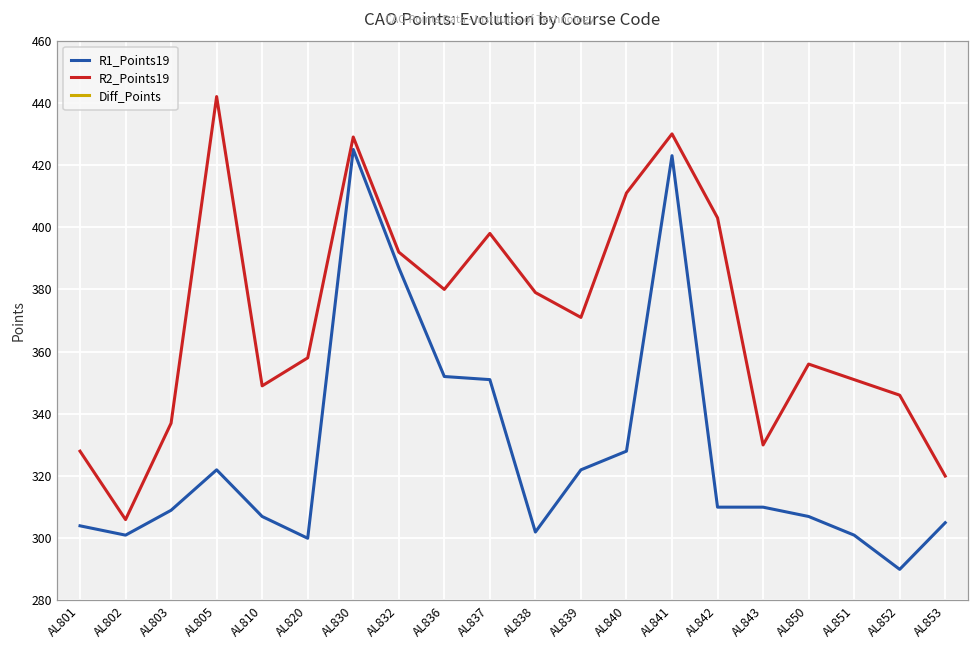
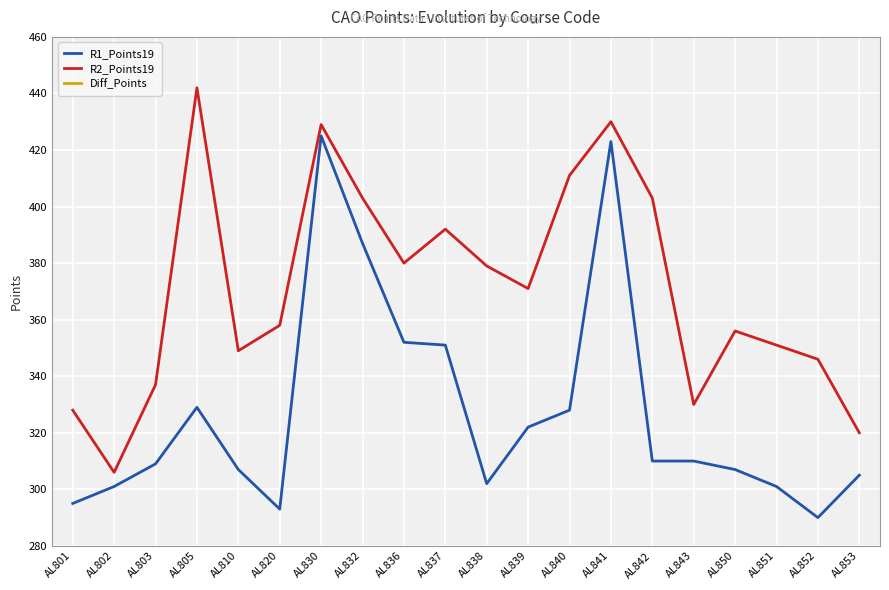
  {
    "R1_Points19": {
-     "AL801": 304,
+     "AL801": 295,
      "AL802": 301,
      "AL803": 309,
-     "AL805": 322,
+     "AL805": 329,
      "AL810": 307,
-     "AL820": 300,
+     "AL820": 293,
      "AL830": 425,
      "AL832": 387,
      "AL836": 352,
      "AL837": 351,
      "AL838": 302,
      "AL839": 322,
      "AL840": 328,
      "AL841": 423,
      "AL842": 310,
      "AL843": 310,
      "AL850": 307,
      "AL851": 301,
      "AL852": 290,
      "AL853": 305
    },
    "R2_Points19": {
      "AL801": 328,
      "AL802": 306,
      "AL803": 337,
      "AL805": 442,
      "AL810": 349,
      "AL820": 358,
      "AL830": 429,
-     "AL832": 392,
+     "AL832": 403,
      "AL836": 380,
-     "AL837": 398,
+     "AL837": 392,
      "AL838": 379,
      "AL839": 371,
      "AL840": 411,
      "AL841": 430,
      "AL842": 403,
      "AL843": 330,
      "AL850": 356,
      "AL851": 351,
      "AL852": 346,
      "AL853": 320
    }
  }
